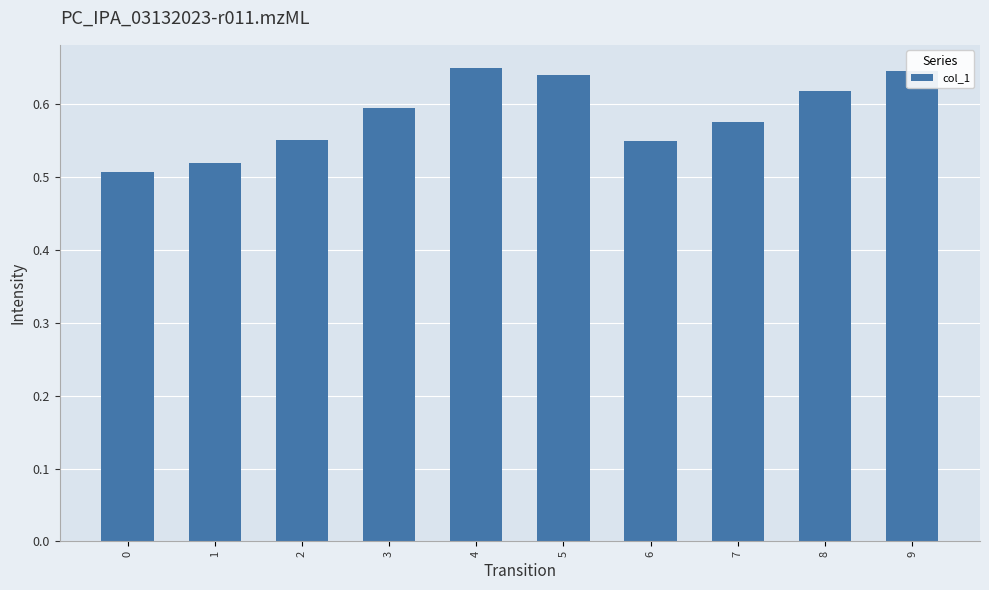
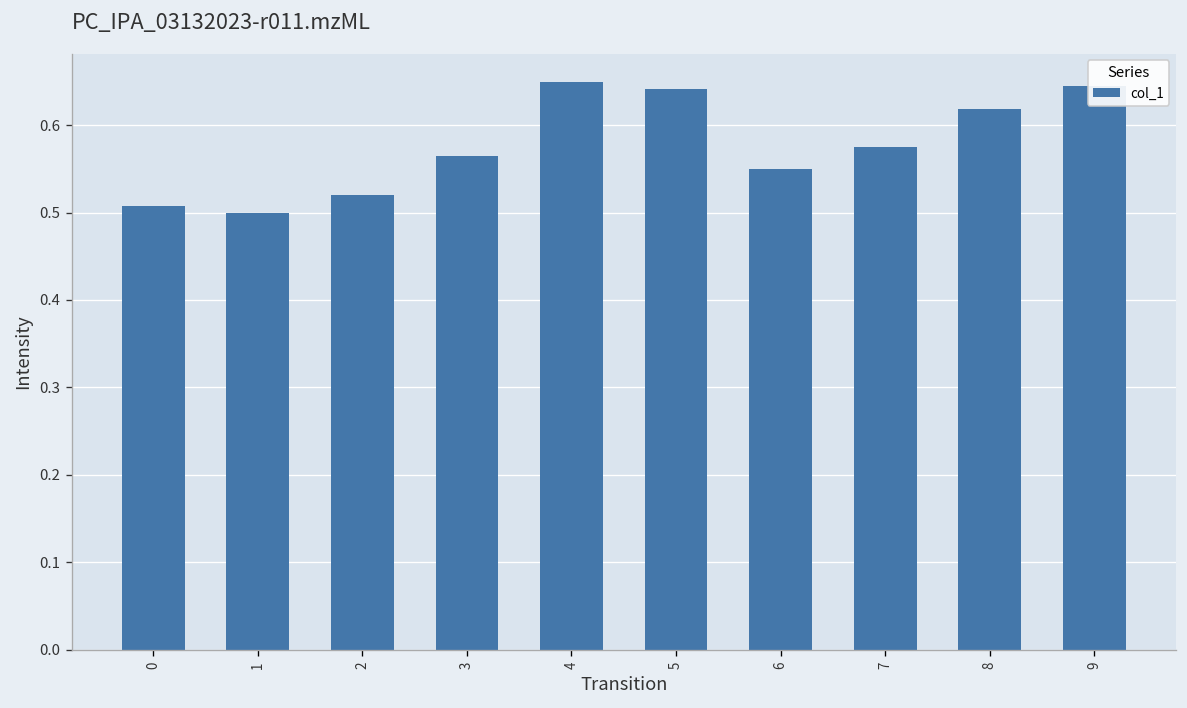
  {
    "0": 0.51,
-   "1": 0.52,
-   "2": 0.55,
-   "3": 0.59,
+   "1": 0.50,
+   "2": 0.52,
+   "3": 0.57,
    "4": 0.65,
    "5": 0.64,
    "6": 0.55,
    "7": 0.58,
    "8": 0.62
  }
